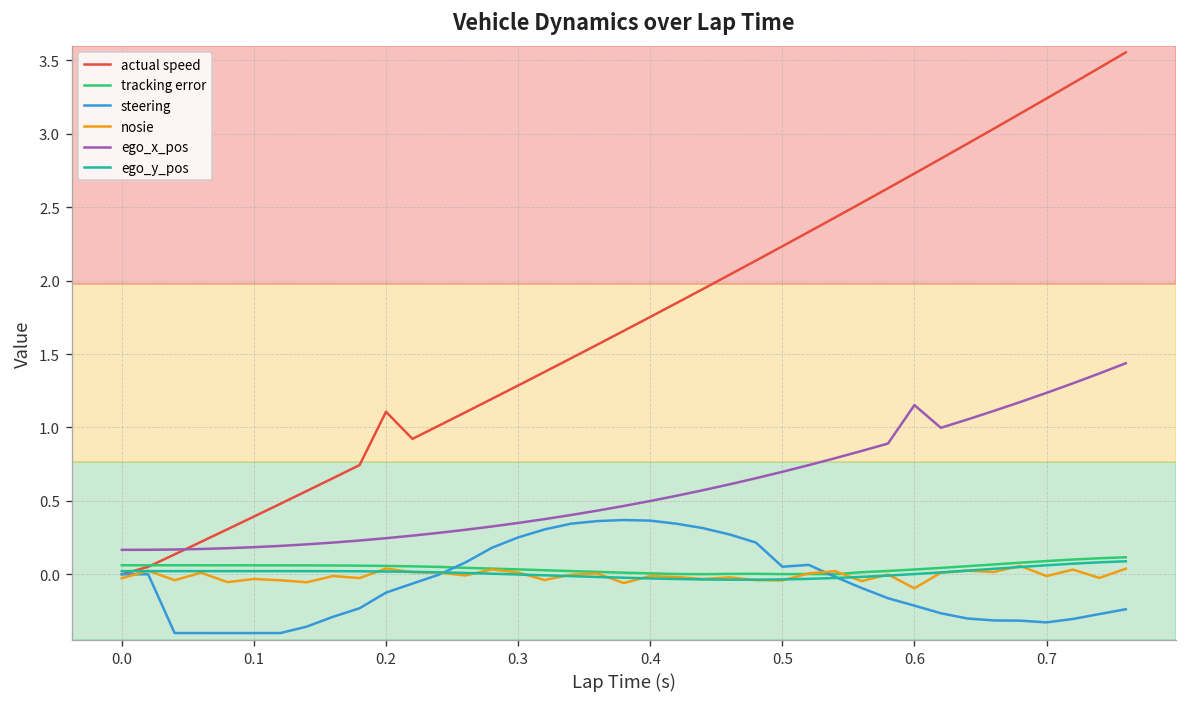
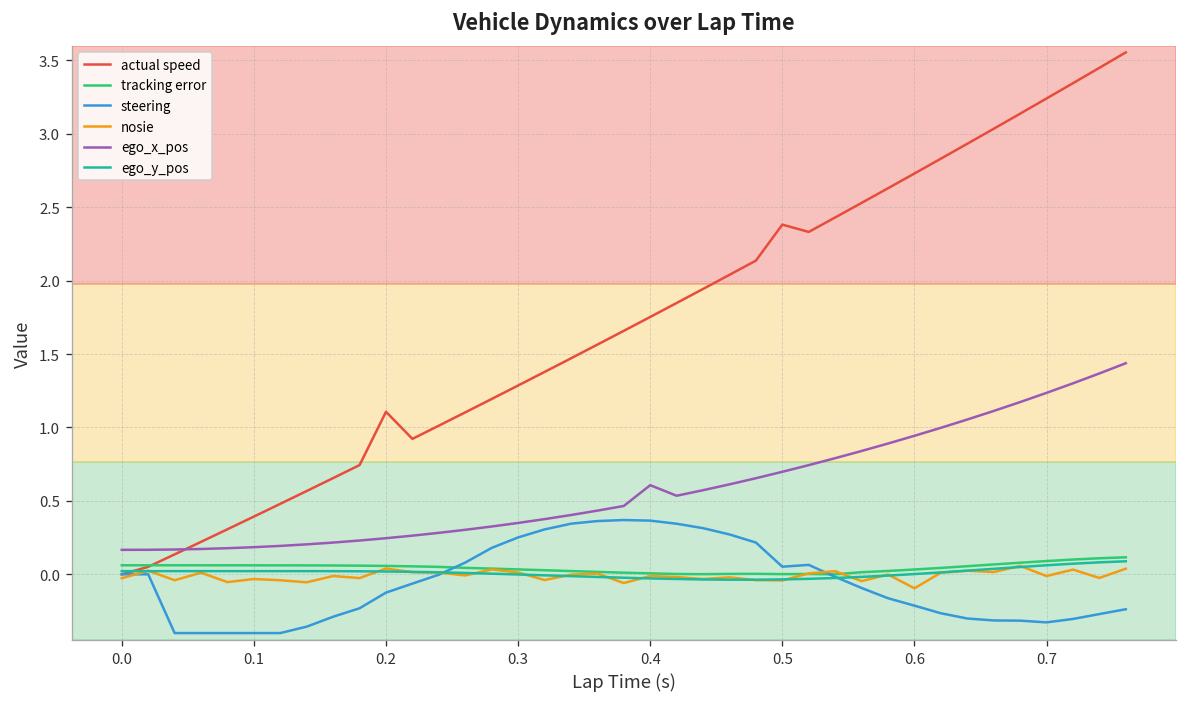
  {
    "actual speed": {
      "0.1": 0.39,
      "0.2": 1.11,
      "0.3": 1.29,
      "0.4": 1.75,
-     "0.5": 2.23,
+     "0.5": 2.38,
      "0.6": 2.73,
      "0.7": 3.24
    },
    "steering": {
      "0.1": -0.40,
      "0.2": -0.12,
      "0.3": 0.25,
      "0.4": 0.37,
      "0.5": 0.05,
      "0.6": -0.21,
      "0.7": -0.33
    },
    "nosie": {
      "0.0": -0.03,
      "0.1": -0.03,
      "0.6": -0.10,
      "0.7": -0.01
    },
    "ego_x_pos": {
      "0.0": 0.17,
      "0.1": 0.18,
      "0.2": 0.25,
      "0.3": 0.35,
-     "0.4": 0.50,
+     "0.4": 0.61,
      "0.5": 0.70,
-     "0.6": 1.15,
+     "0.6": 0.94,
      "0.7": 1.24
    }
  }
